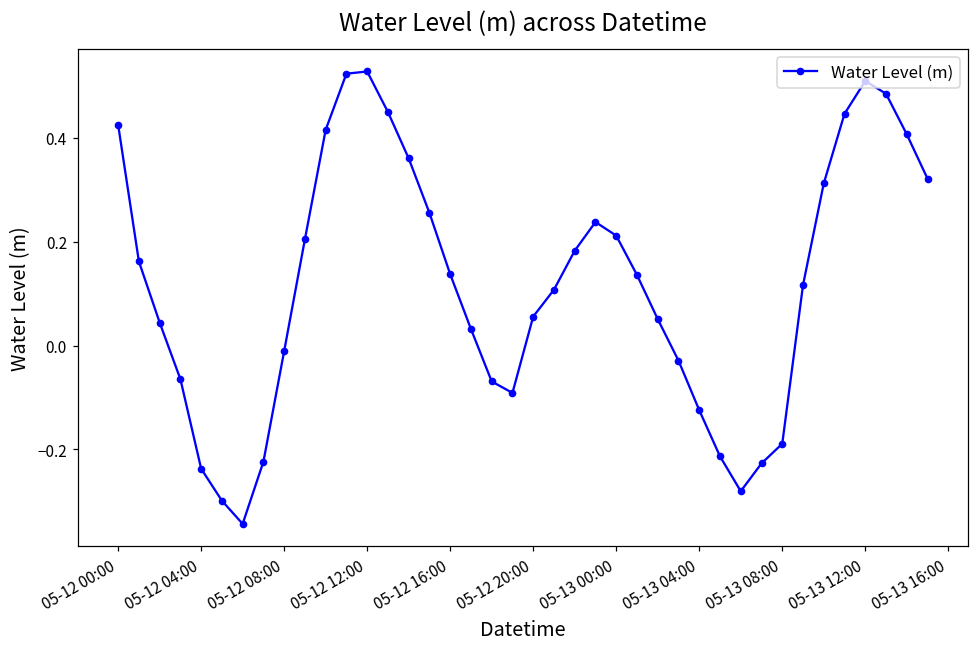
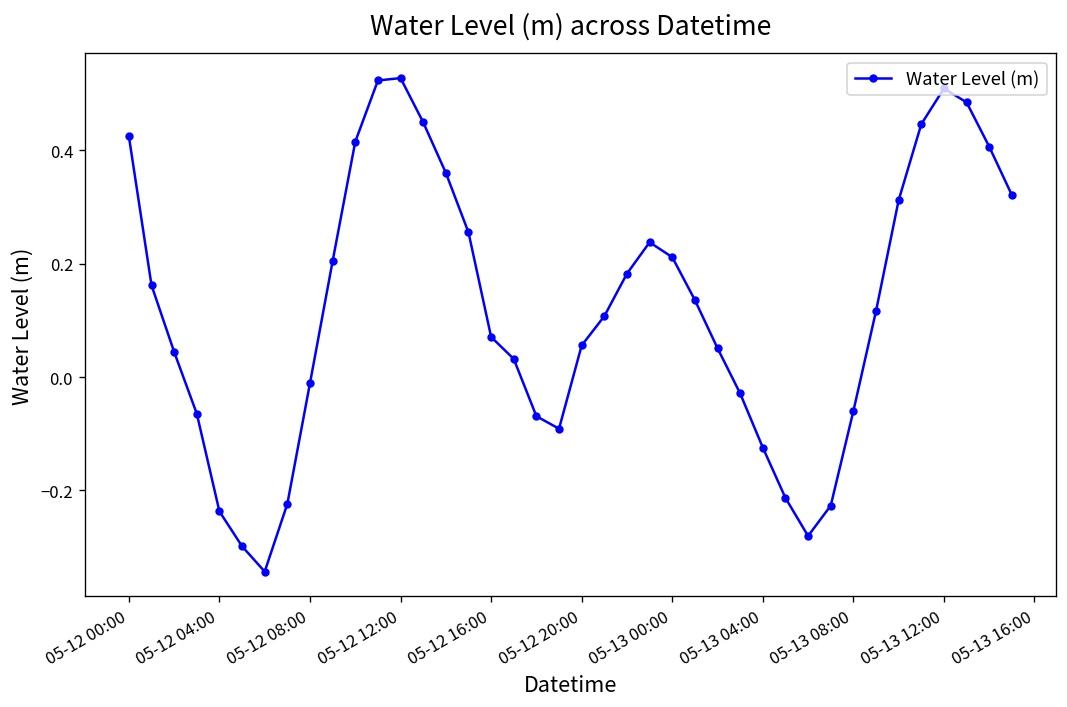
  {
    "05-12 00:00": 0.42,
    "05-12 04:00": -0.24,
    "05-12 08:00": -0.01,
    "05-12 12:00": 0.53,
-   "05-12 16:00": 0.14,
+   "05-12 16:00": 0.07,
    "05-12 20:00": 0.06,
    "05-13 00:00": 0.21,
    "05-13 04:00": -0.12,
-   "05-13 08:00": -0.19
+   "05-13 08:00": -0.06
  }
